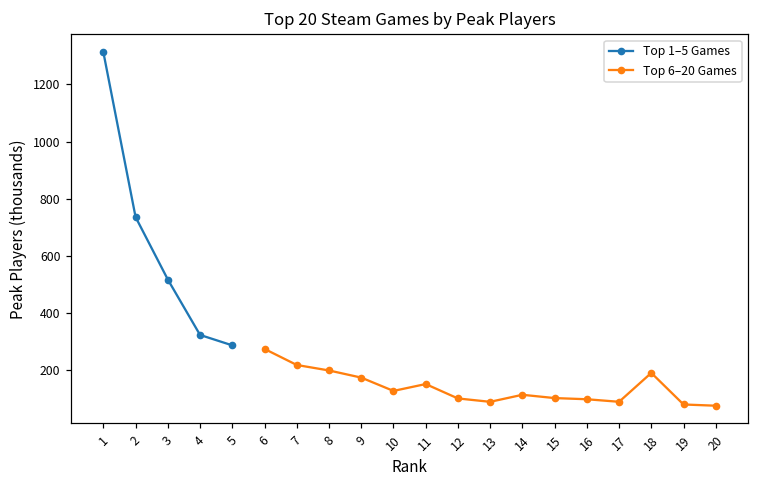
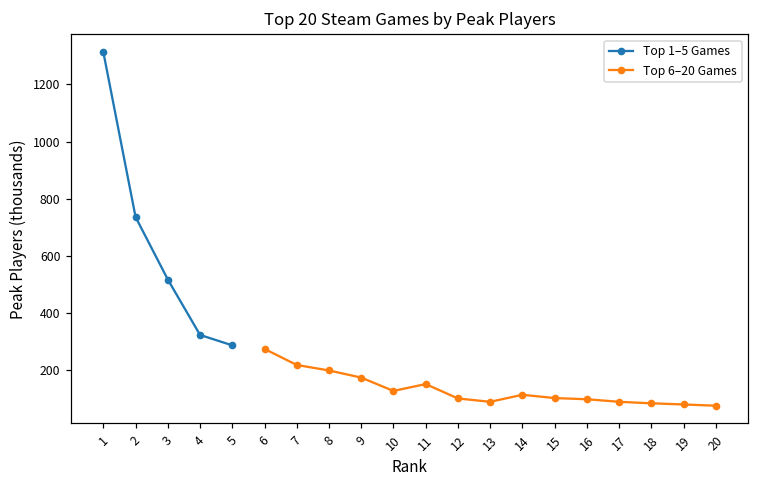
  {
    "Top 1–5 Games": {
      "1": 1310,
      "2": 740,
      "3": 520,
      "4": 320,
      "5": 290
    },
    "Top 6–20 Games": {
      "6": 270,
      "7": 220,
      "8": 200,
      "9": 170,
      "10": 130,
      "11": 150,
      "12": 100,
      "13": 90,
      "14": 110,
      "15": 100,
      "16": 100,
      "17": 90,
-     "18": 190,
+     "18": 80,
      "19": 80,
      "20": 80
    }
  }
